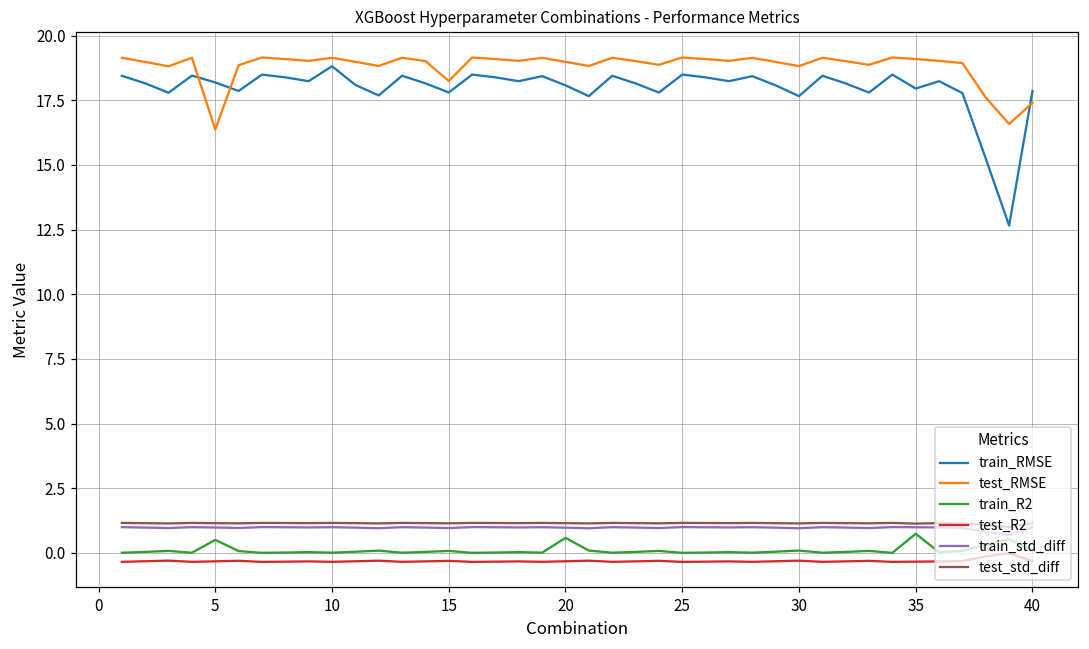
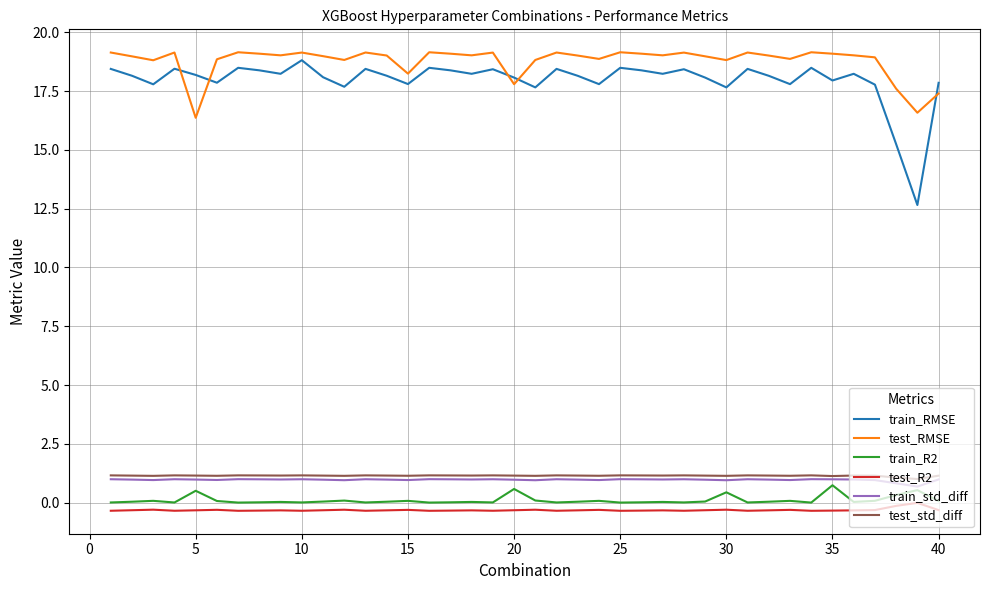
  {
    "train_RMSE": {
      "5": 18.2,
      "10": 18.8,
      "15": 17.8,
      "20": 18.1,
      "25": 18.5,
      "30": 17.7,
      "35": 18.0,
      "40": 17.9
    },
    "test_RMSE": {
      "5": 16.4,
      "10": 19.1,
      "15": 18.2,
-     "20": 19.0,
+     "20": 17.8,
      "25": 19.2,
      "30": 18.8,
      "35": 19.1,
      "40": 17.4
    },
    "train_R2": {
      "5": 0.5,
      "10": 0.0,
      "15": 0.1,
      "20": 0.6,
      "25": 0.0,
-     "30": 0.1,
+     "30": 0.4,
      "35": 0.7
    },
    "test_R2": {
      "5": -0.3,
      "10": -0.3,
      "15": -0.3,
      "20": -0.3,
      "25": -0.3,
      "30": -0.3,
      "35": -0.3
    },
    "train_std_diff": {
      "5": 1.0,
      "10": 1.0,
      "15": 1.0,
      "20": 1.0,
      "25": 1.0,
      "30": 1.0,
      "35": 1.0
    },
    "test_std_diff": {
      "5": 1.2,
      "10": 1.2,
      "15": 1.1,
      "20": 1.2,
      "25": 1.2,
      "30": 1.1,
      "35": 1.1
    }
  }
